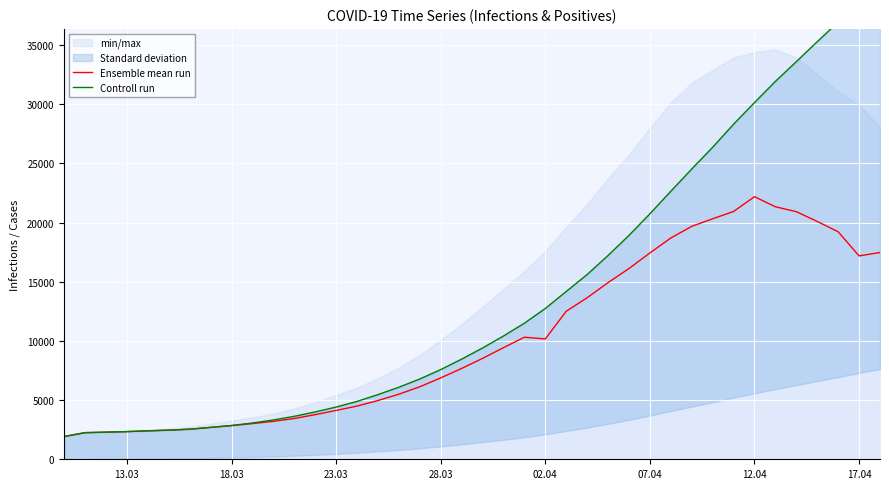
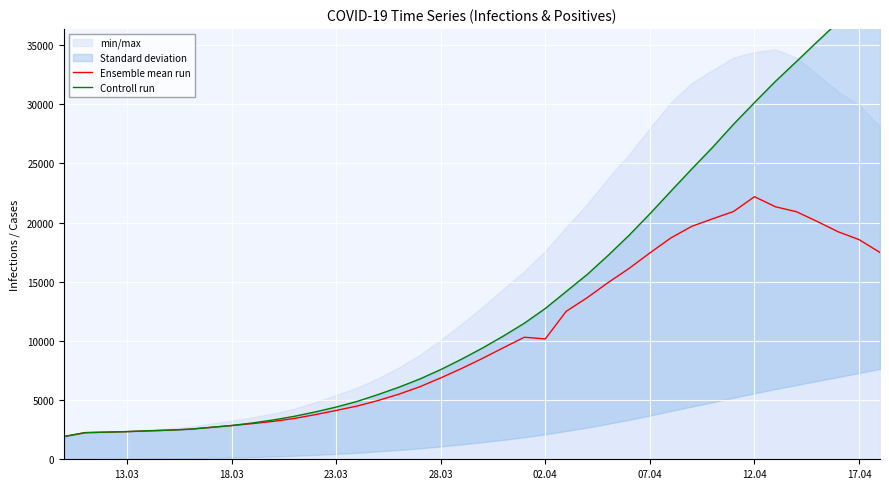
  {
    "Ensemble mean run": {
      "23.03": 4100,
      "28.03": 6900,
      "02.04": 10200,
      "07.04": 17400,
      "12.04": 22200,
-     "17.04": 17200
+     "17.04": 18600
    }
  }
